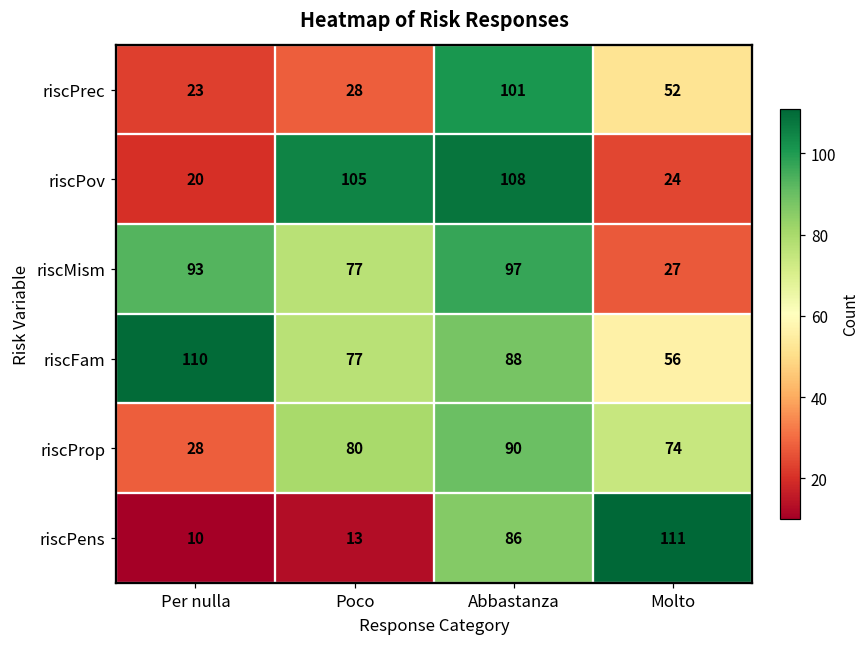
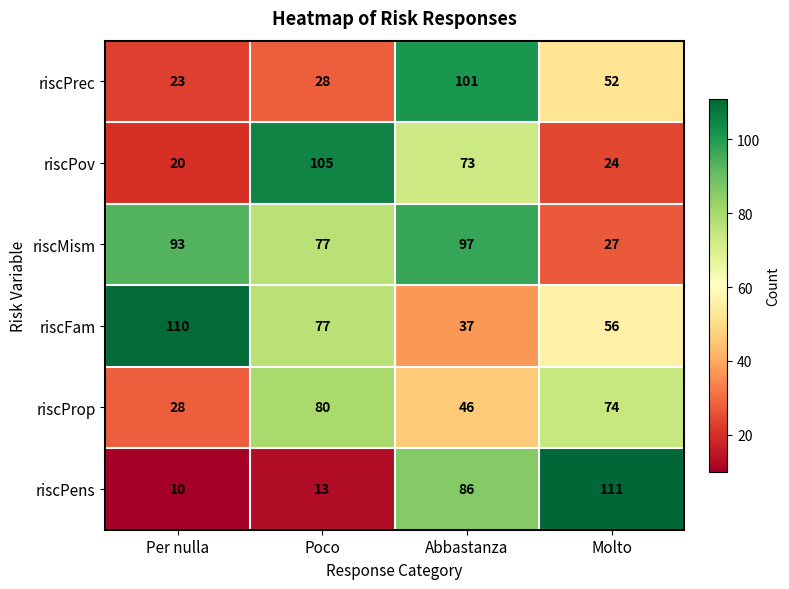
  {
    "riscPrec": {
      "Per nulla": 23,
      "Poco": 28,
      "Abbastanza": 101,
      "Molto": 52
    },
    "riscPov": {
      "Per nulla": 20,
      "Poco": 105,
-     "Abbastanza": 108,
+     "Abbastanza": 73,
      "Molto": 24
    },
    "riscMism": {
      "Per nulla": 93,
      "Poco": 77,
      "Abbastanza": 97,
      "Molto": 27
    },
    "riscFam": {
      "Per nulla": 110,
      "Poco": 77,
-     "Abbastanza": 88,
+     "Abbastanza": 37,
      "Molto": 56
    },
    "riscProp": {
      "Per nulla": 28,
      "Poco": 80,
-     "Abbastanza": 90,
+     "Abbastanza": 46,
      "Molto": 74
    },
    "riscPens": {
      "Per nulla": 10,
      "Poco": 13,
      "Abbastanza": 86,
      "Molto": 111
    }
  }
